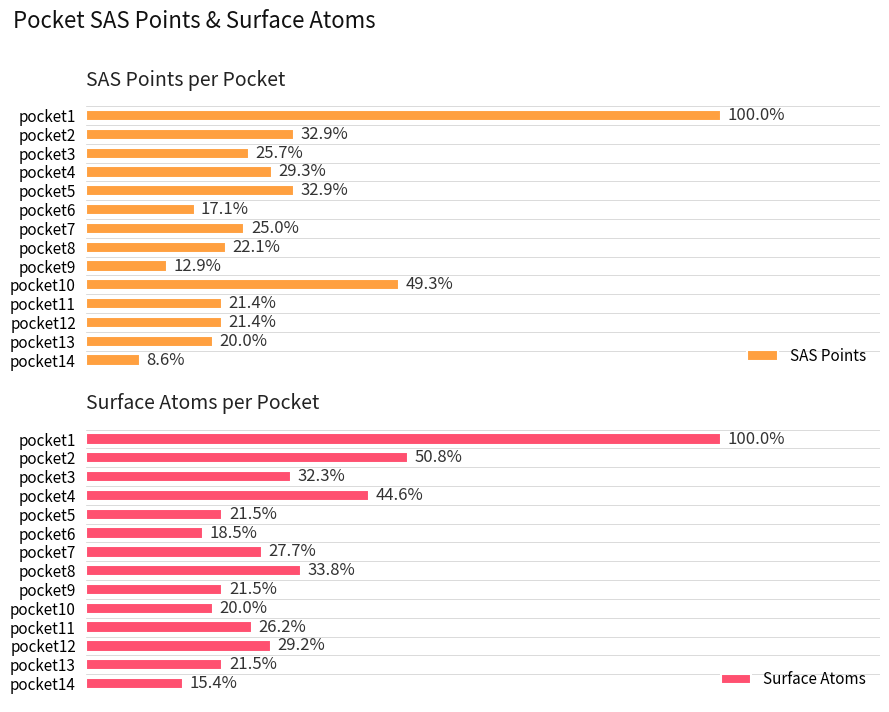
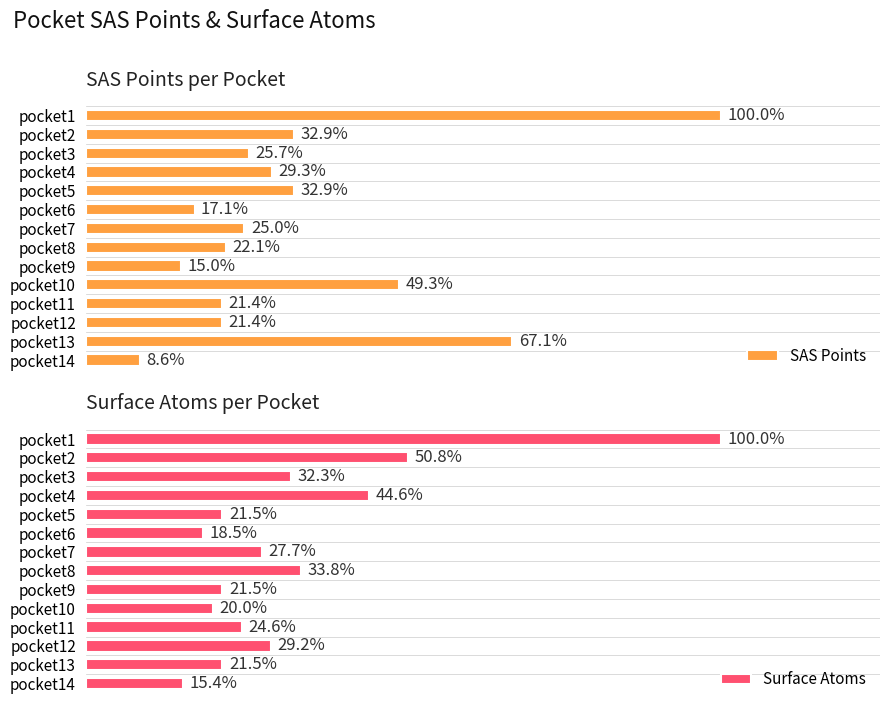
  {
    "SAS Points per Pocket": {
      "pocket1": "100.0%",
      "pocket2": "32.9%",
      "pocket3": "25.7%",
      "pocket4": "29.3%",
      "pocket5": "32.9%",
      "pocket6": "17.1%",
      "pocket7": "25.0%",
      "pocket8": "22.1%",
-     "pocket9": "12.9%",
+     "pocket9": "15.0%",
      "pocket10": "49.3%",
      "pocket11": "21.4%",
      "pocket12": "21.4%",
-     "pocket13": "20.0%",
+     "pocket13": "67.1%",
      "pocket14": "8.6%"
    },
    "Surface Atoms per Pocket": {
      "pocket1": "100.0%",
      "pocket2": "50.8%",
      "pocket3": "32.3%",
      "pocket4": "44.6%",
      "pocket5": "21.5%",
      "pocket6": "18.5%",
      "pocket7": "27.7%",
      "pocket8": "33.8%",
      "pocket9": "21.5%",
      "pocket10": "20.0%",
-     "pocket11": "26.2%",
+     "pocket11": "24.6%",
      "pocket12": "29.2%",
      "pocket13": "21.5%",
      "pocket14": "15.4%"
    }
  }
